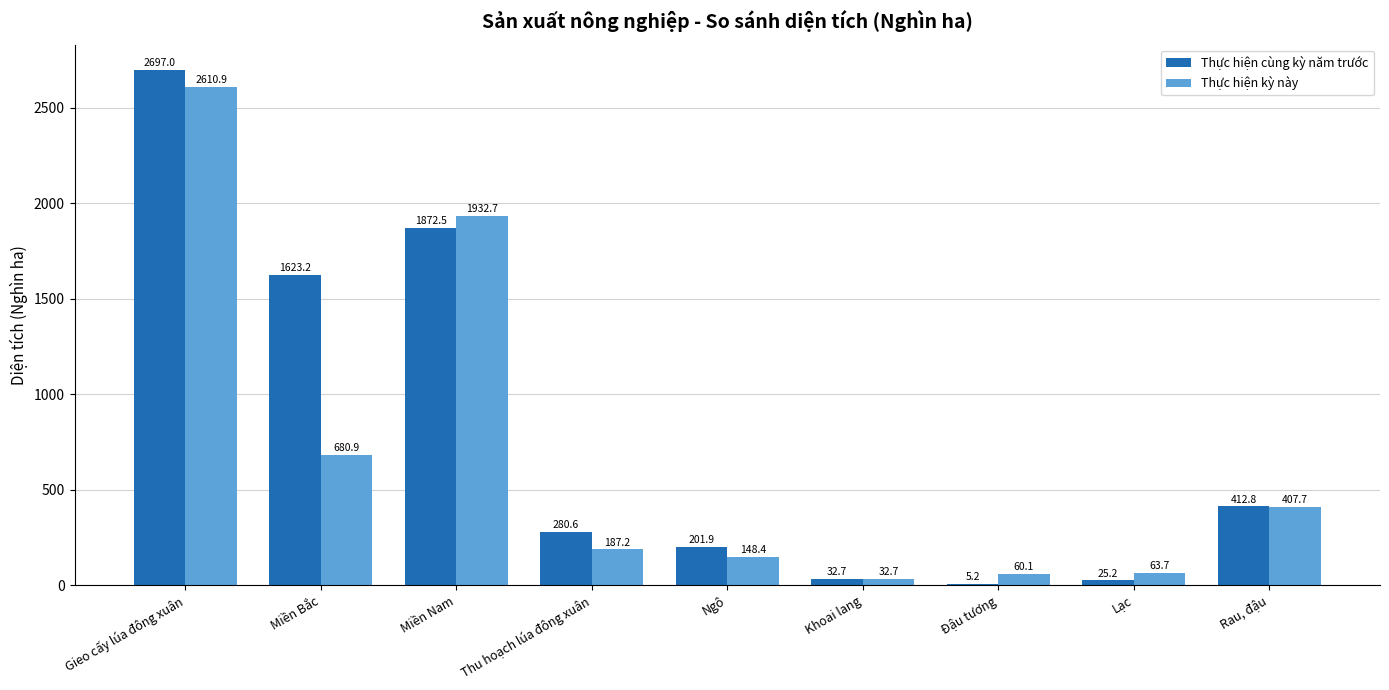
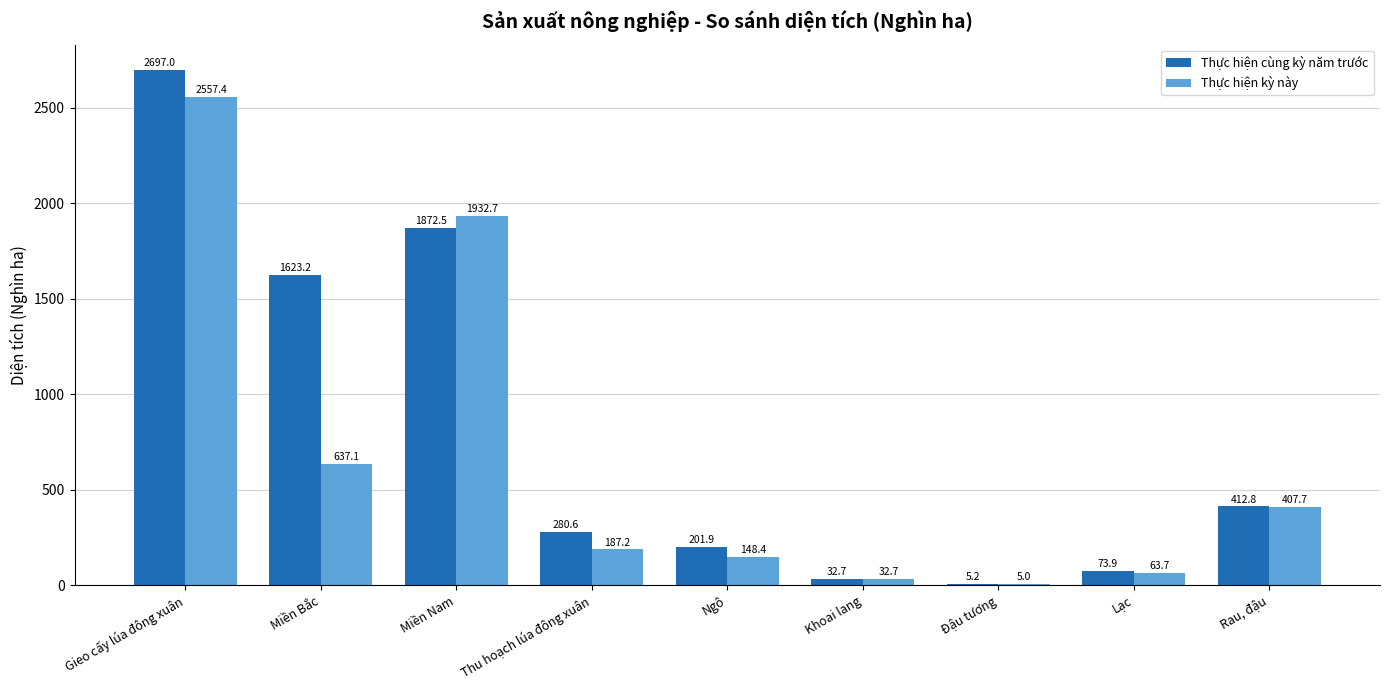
  {
    "Thực hiện cùng kỳ năm trước": {
      "Gieo cấy lúa đông xuân": 2697.0,
      "Miền Bắc": 1623.2,
      "Miền Nam": 1872.5,
      "Thu hoạch lúa đông xuân": 280.6,
      "Ngô": 201.9,
      "Khoai lang": 32.7,
      "Đậu tương": 5.2,
-     "Lạc": 25.2,
+     "Lạc": 73.9,
      "Rau, đậu": 412.8
    },
    "Thực hiện kỳ này": {
-     "Gieo cấy lúa đông xuân": 2610.9,
-     "Miền Bắc": 680.9,
+     "Gieo cấy lúa đông xuân": 2557.4,
+     "Miền Bắc": 637.1,
      "Miền Nam": 1932.7,
      "Thu hoạch lúa đông xuân": 187.2,
      "Ngô": 148.4,
      "Khoai lang": 32.7,
-     "Đậu tương": 60.1,
+     "Đậu tương": 5.0,
      "Lạc": 63.7,
      "Rau, đậu": 407.7
    }
  }
